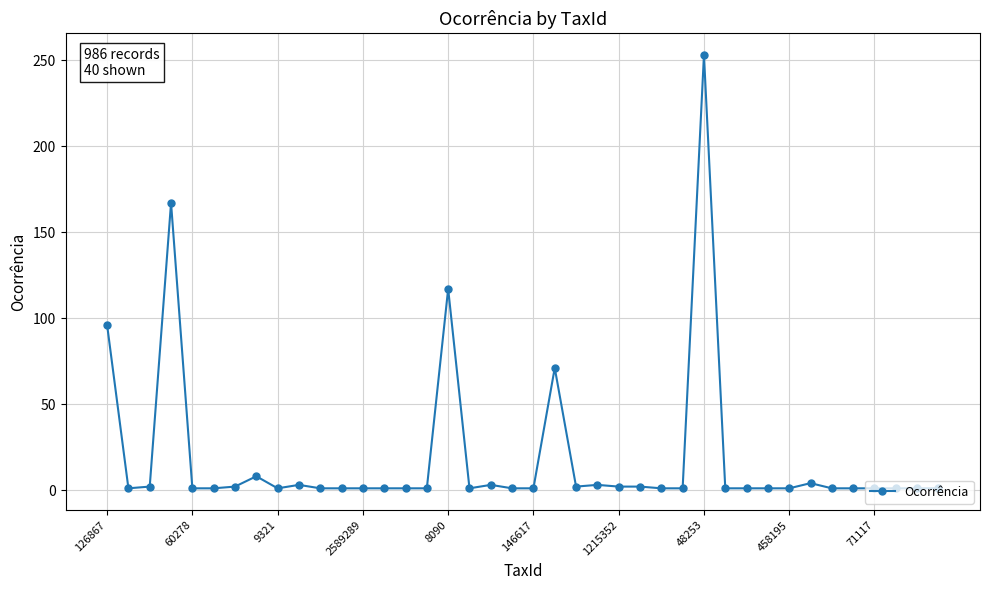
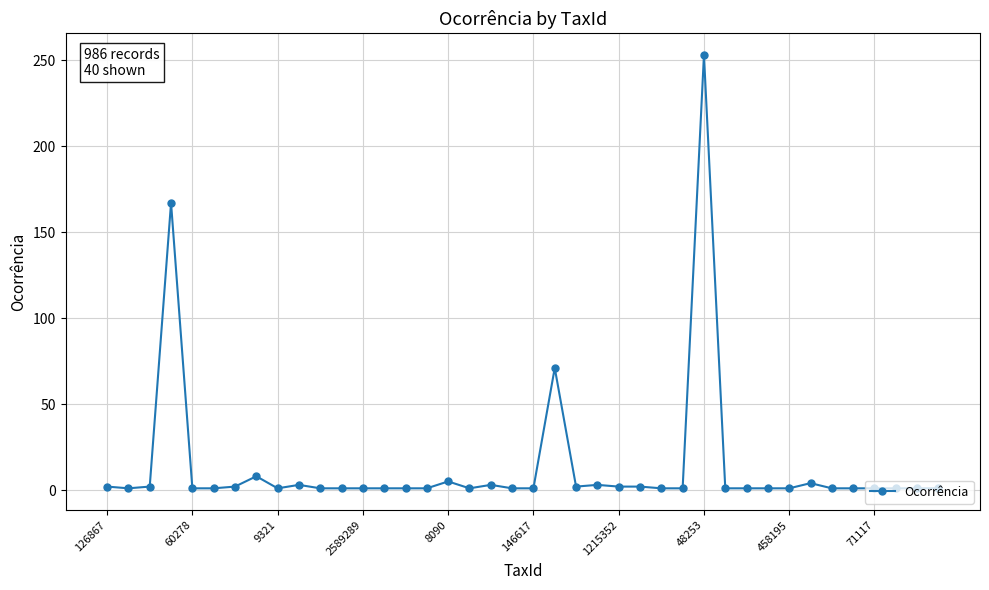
  {
-   "126867": 96,
+   "126867": 2,
    "60278": 1,
    "9321": 1,
    "2589289": 1,
-   "8090": 117,
+   "8090": 5,
    "146617": 1,
    "1215352": 2,
    "48253": 253,
    "458195": 1
  }
